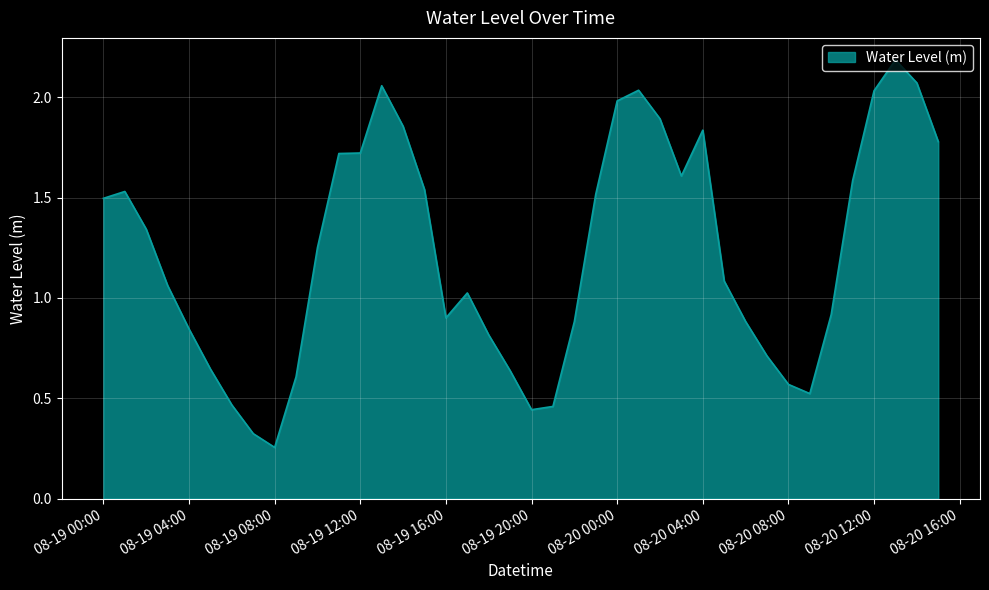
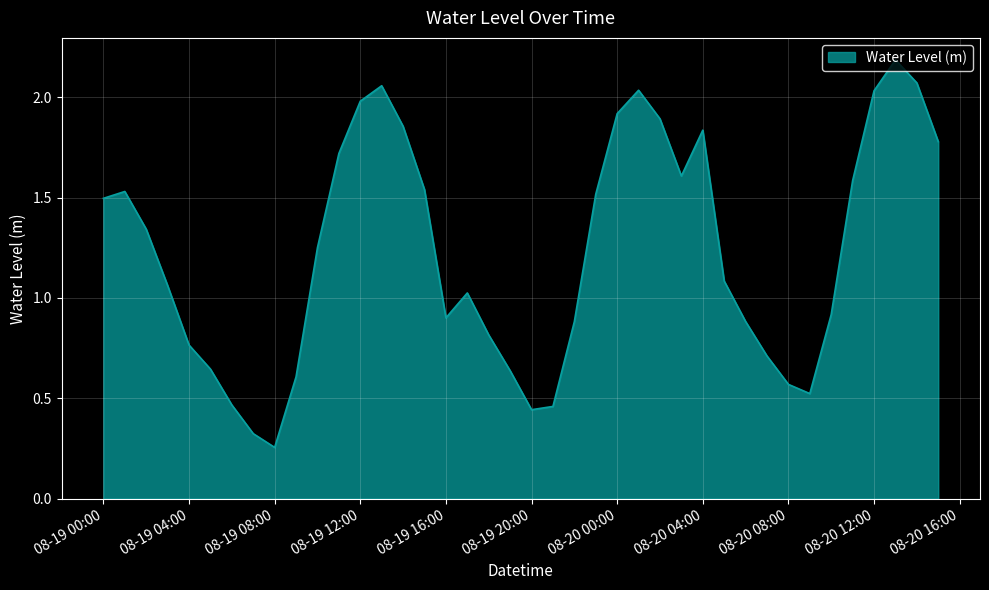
  {
    "08-19 00:00": 1.50,
-   "08-19 04:00": 0.85,
+   "08-19 04:00": 0.77,
    "08-19 08:00": 0.26,
-   "08-19 12:00": 1.72,
+   "08-19 12:00": 1.98,
    "08-19 16:00": 0.90,
    "08-19 20:00": 0.44,
-   "08-20 00:00": 1.98,
+   "08-20 00:00": 1.92,
    "08-20 04:00": 1.84,
    "08-20 08:00": 0.57,
    "08-20 12:00": 2.03
  }
